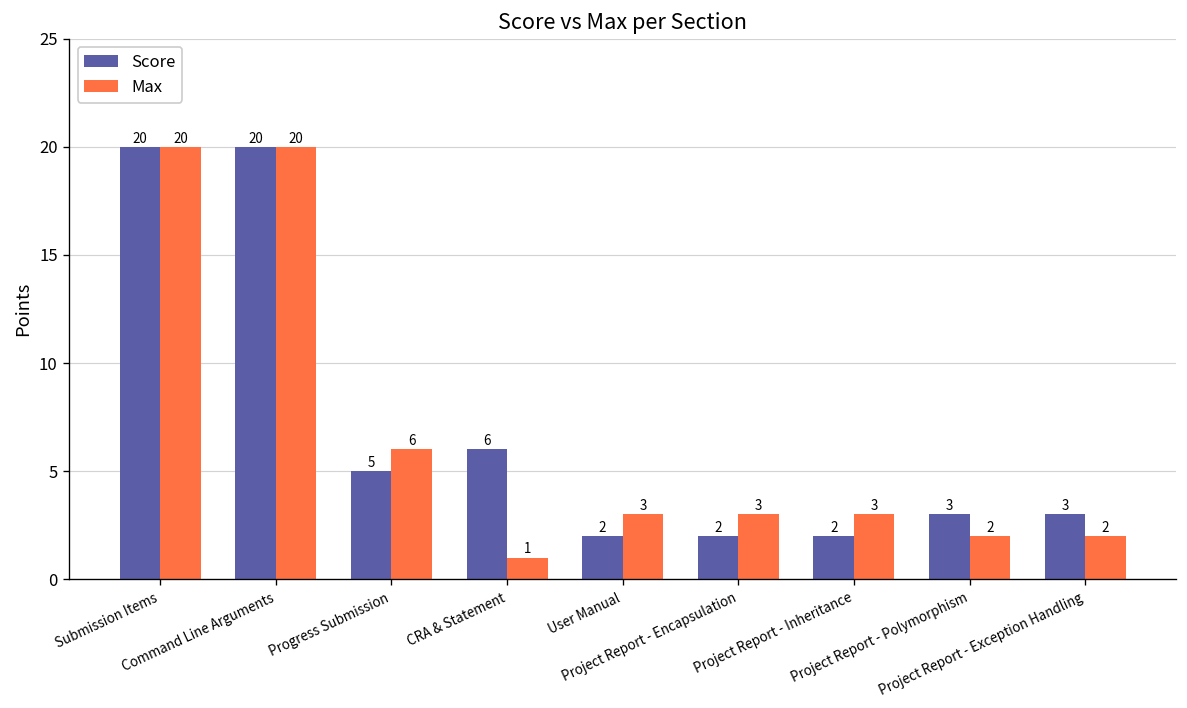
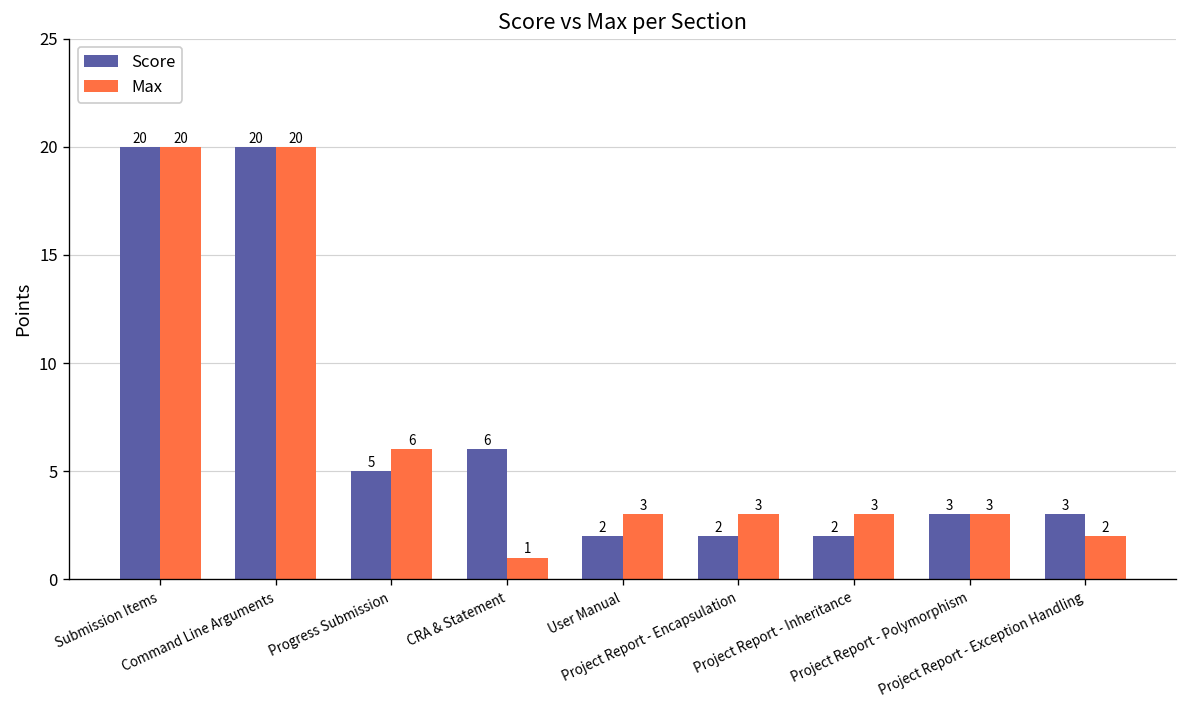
  {
    "Score": {
      "Submission Items": 20,
      "Command Line Arguments": 20,
      "Progress Submission": 5,
      "CRA & Statement": 6,
      "User Manual": 2,
      "Project Report - Encapsulation": 2,
      "Project Report - Inheritance": 2,
      "Project Report - Polymorphism": 3,
      "Project Report - Exception Handling": 3
    },
    "Max": {
      "Submission Items": 20,
      "Command Line Arguments": 20,
      "Progress Submission": 6,
      "CRA & Statement": 1,
      "User Manual": 3,
      "Project Report - Encapsulation": 3,
      "Project Report - Inheritance": 3,
-     "Project Report - Polymorphism": 2,
+     "Project Report - Polymorphism": 3,
      "Project Report - Exception Handling": 2
    }
  }
